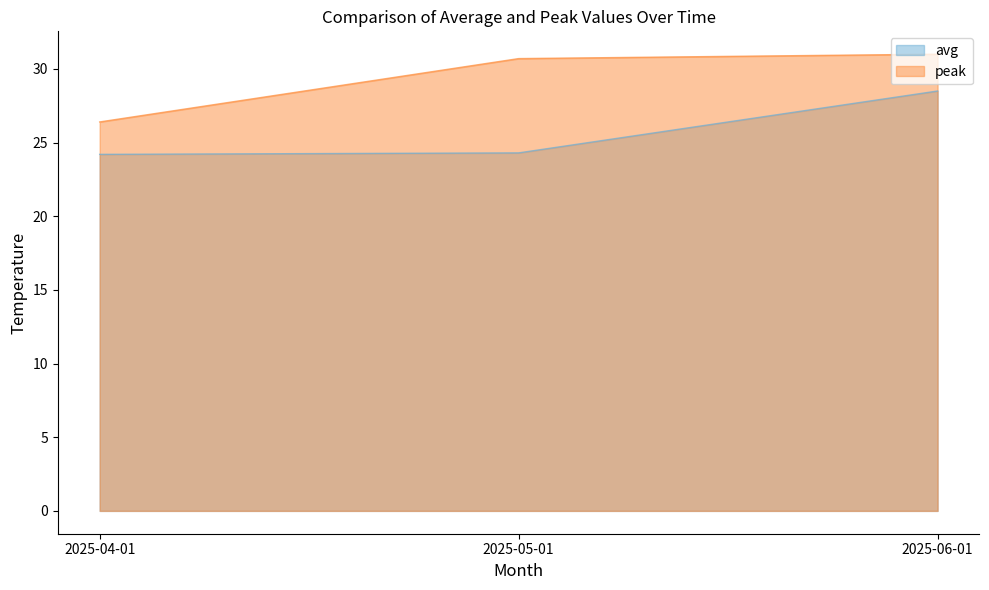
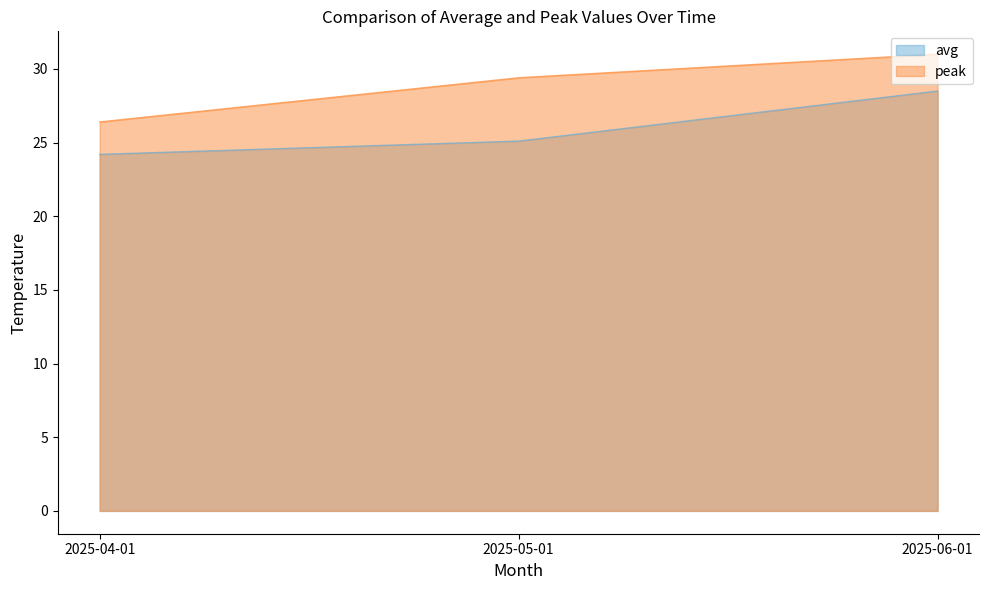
  {
    "avg": {
      "2025-04-01": 24.2,
-     "2025-05-01": 24.3,
+     "2025-05-01": 25.1,
      "2025-06-01": 28.5
    },
    "peak": {
      "2025-04-01": 26.4,
-     "2025-05-01": 30.7
+     "2025-05-01": 29.4
    }
  }
